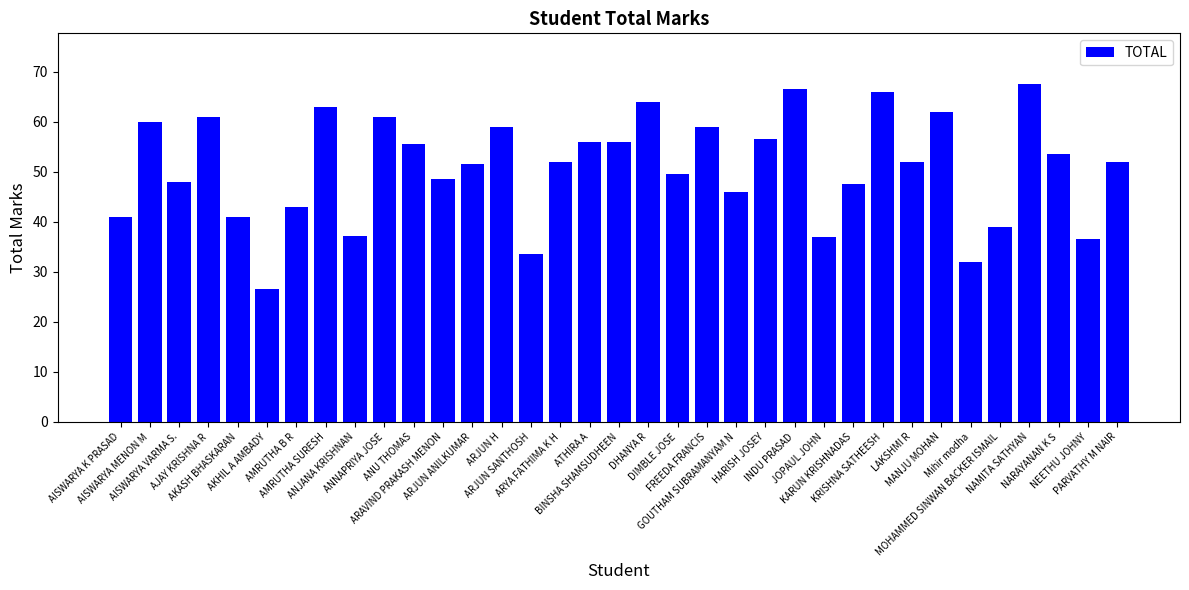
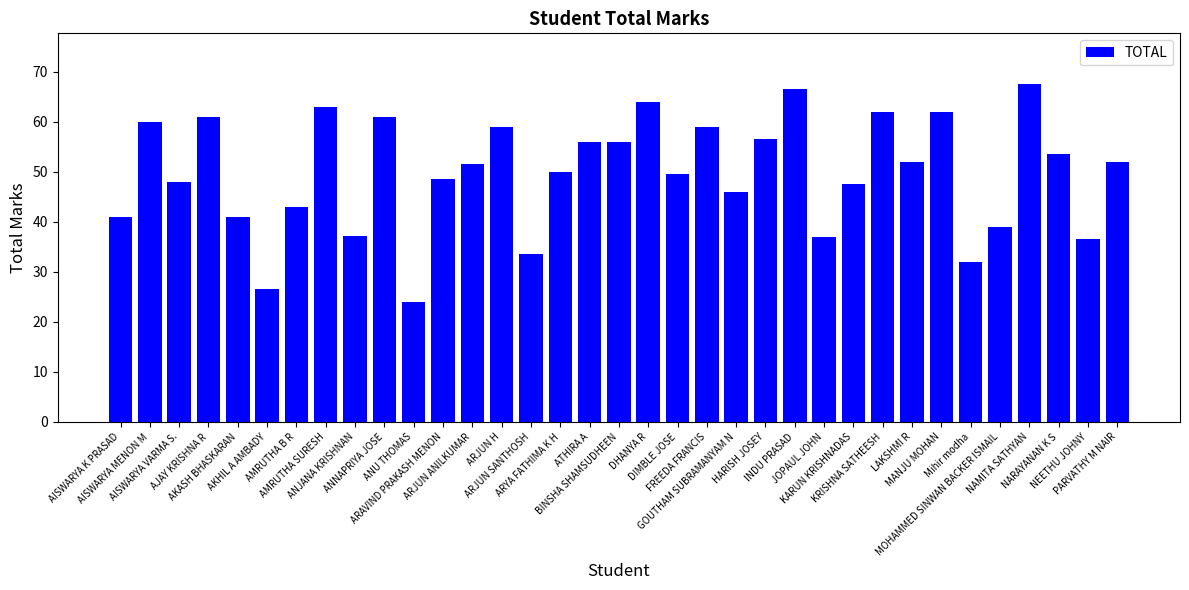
  {
    "AISWARYA K PRASAD": 41,
    "AISWARYA MENON M": 60,
    "AISWARYA VARMA S.": 48,
    "AJAY KRISHNA R": 61,
    "AKASH BHASKARAN": 41,
    "AKHIL A AMBADY": 27,
    "AMRUTHA B R": 43,
    "AMRUTHA SURESH": 63,
    "ANJANA KRISHNAN": 37,
    "ANNAPRIYA JOSE": 61,
-   "ANU THOMAS": 56,
+   "ANU THOMAS": 24,
    "ARAVIND PRAKASH MENON": 49,
    "ARJUN ANILKUMAR": 52,
    "ARJUN H": 59,
    "ARJUN SANTHOSH": 34,
-   "ARYA FATHIMA K H": 52,
+   "ARYA FATHIMA K H": 50,
    "ATHIRA A": 56,
    "BINSHA SHAMSUDHEEN": 56,
    "DHANYA R": 64,
    "DIMBLE JOSE": 50,
    "FREEDA FRANCIS": 59,
    "GOUTHAM SUBRAMANYAM N": 46,
    "HARISH JOSEY": 57,
    "INDU PRASAD": 67,
    "JOPAUL JOHN": 37,
    "KARUN KRISHNADAS": 48,
-   "KRISHNA SATHEESH": 66,
+   "KRISHNA SATHEESH": 62,
    "LAKSHMI R": 52,
    "MANJU MOHAN": 62,
    "Mihir modha": 32,
    "MOHAMMED SINWAN BACKER ISMAIL": 39,
    "NAMITA SATHYAN": 68,
    "NARAYANAN K S": 54,
    "NEETHU JOHNY": 37,
    "PARVATHY M NAIR": 52
  }
